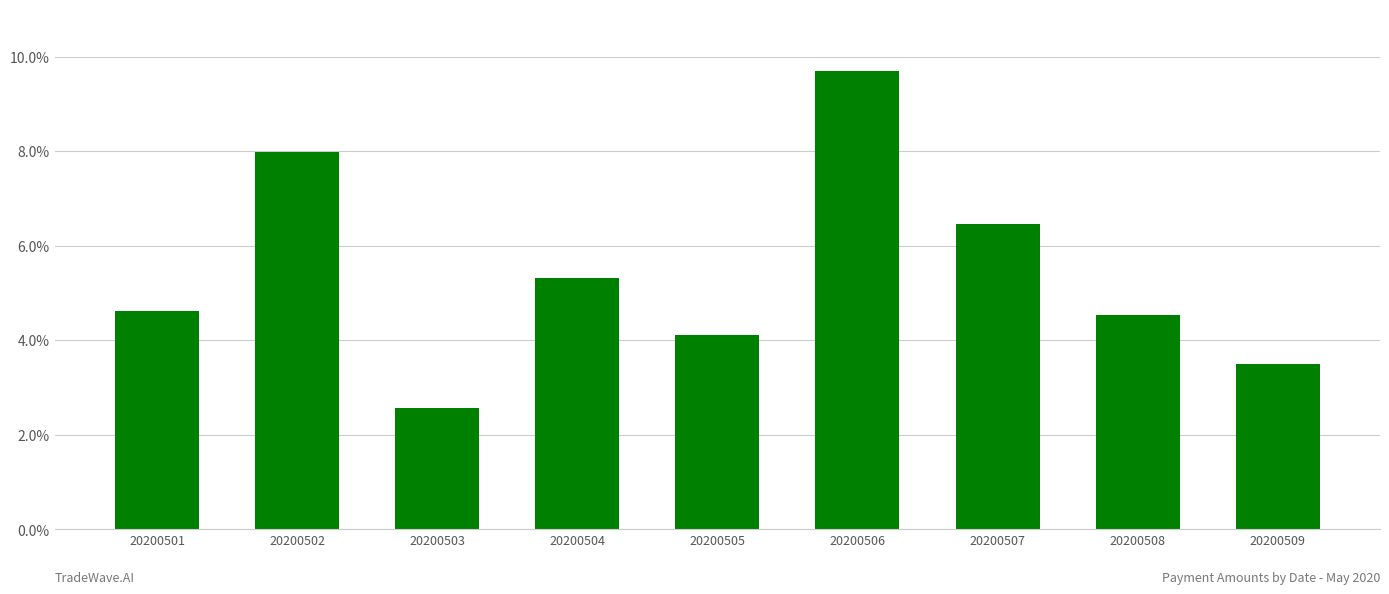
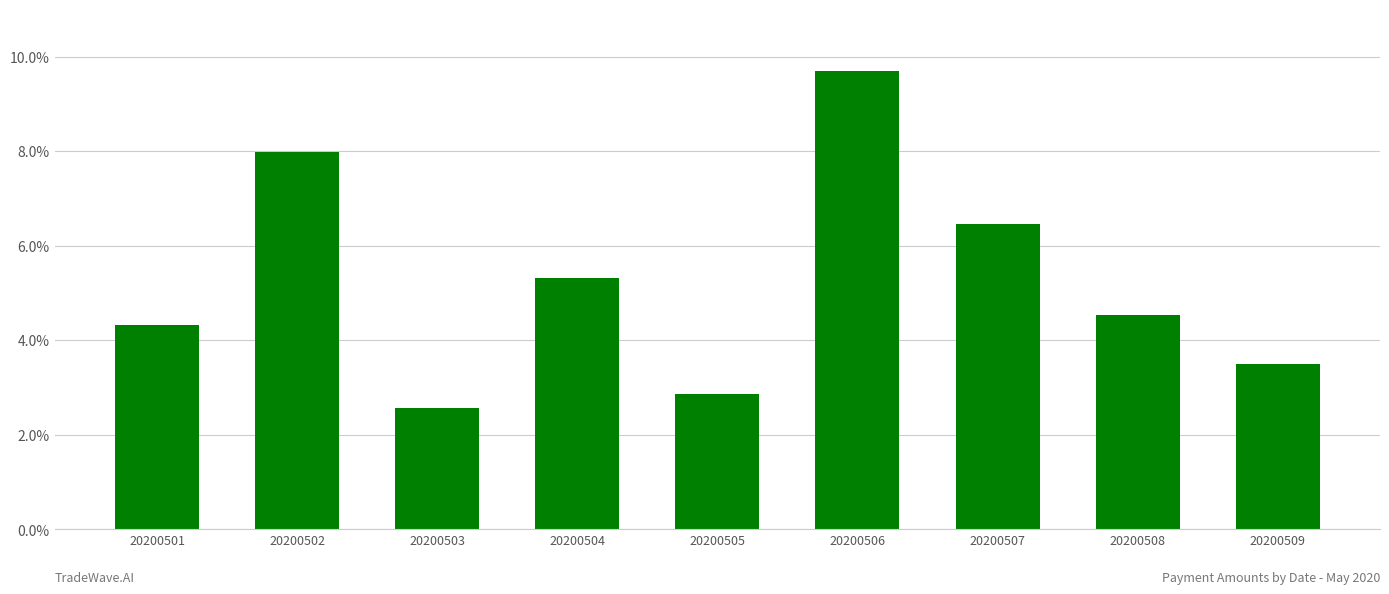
  {
-   "20200501": "4.6%",
+   "20200501": "4.3%",
    "20200502": "8.0%",
    "20200503": "2.6%",
    "20200504": "5.3%",
-   "20200505": "4.1%",
+   "20200505": "2.9%",
    "20200506": "9.7%",
    "20200507": "6.5%",
    "20200508": "4.5%",
    "20200509": "3.5%"
  }
